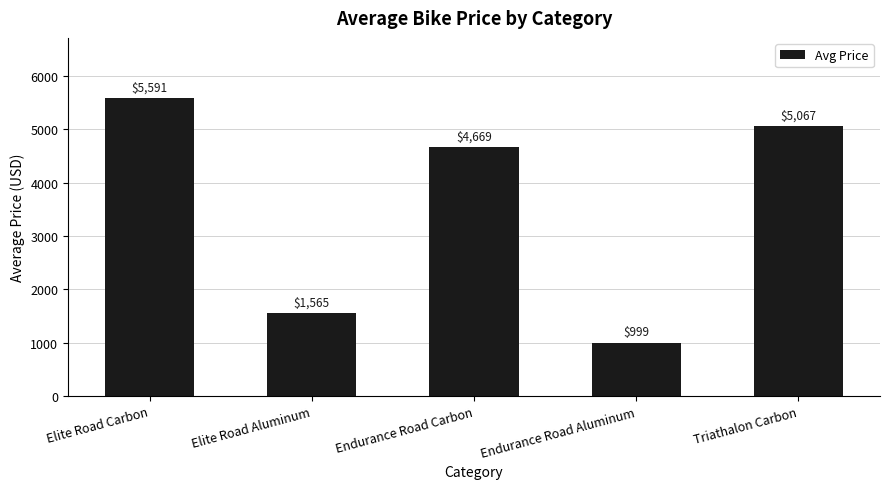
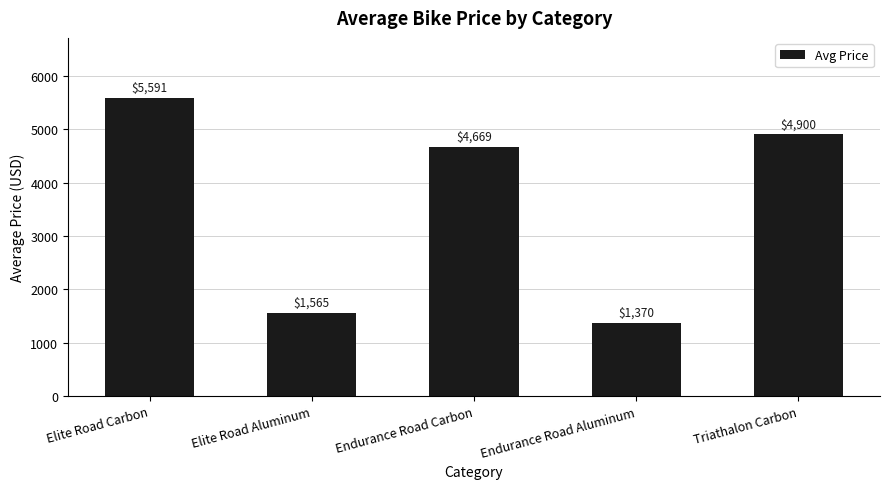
  {
    "Elite Road Carbon": "$5,591",
    "Elite Road Aluminum": "$1,565",
    "Endurance Road Carbon": "$4,669",
-   "Endurance Road Aluminum": "$999",
-   "Triathalon Carbon": "$5,067"
+   "Endurance Road Aluminum": "$1,370",
+   "Triathalon Carbon": "$4,900"
  }
